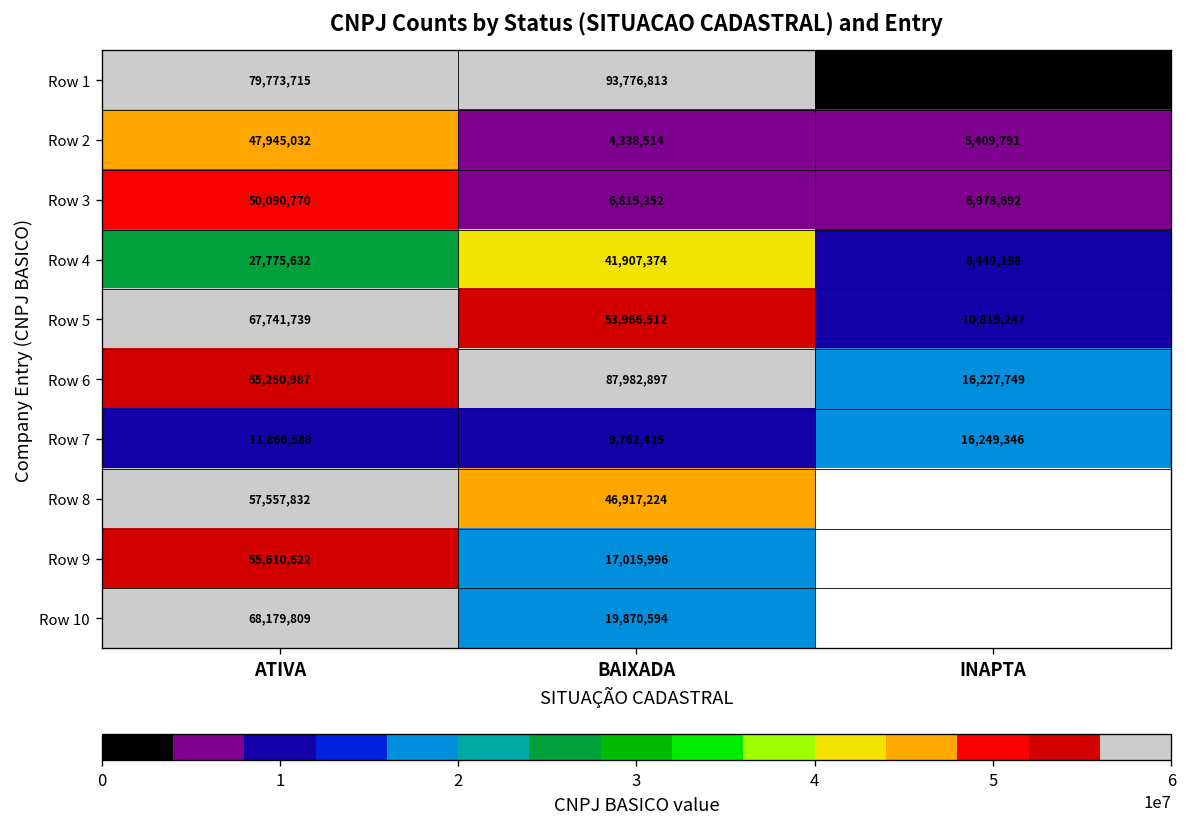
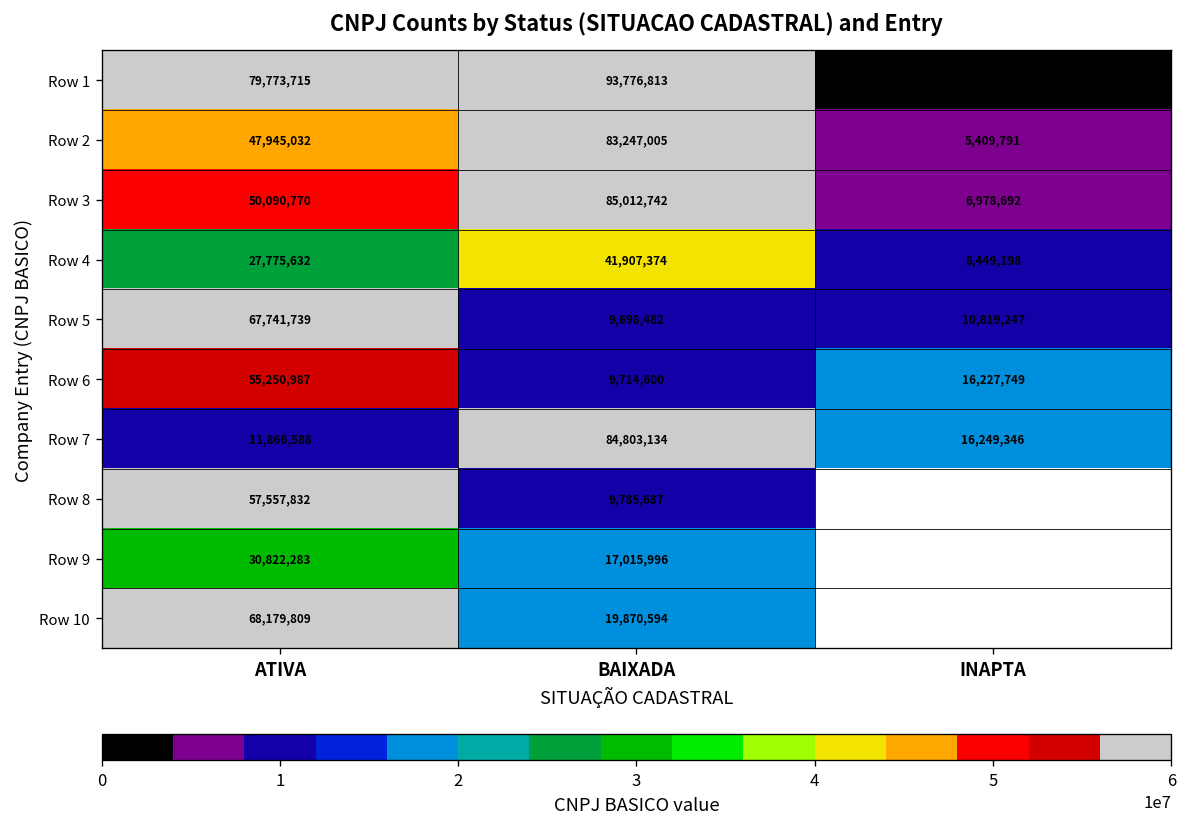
  {
    "Row 1": {
      "ATIVA": "79,773,715",
      "BAIXADA": "93,776,813"
    },
    "Row 2": {
      "ATIVA": "47,945,032",
-     "BAIXADA": "4,338,514",
+     "BAIXADA": "83,247,005",
      "INAPTA": "5,409,791"
    },
    "Row 3": {
      "ATIVA": "50,090,770",
-     "BAIXADA": "6,815,352",
+     "BAIXADA": "85,012,742",
      "INAPTA": "6,978,692"
    },
    "Row 4": {
      "ATIVA": "27,775,632",
      "BAIXADA": "41,907,374",
      "INAPTA": "8,449,198"
    },
    "Row 5": {
      "ATIVA": "67,741,739",
-     "BAIXADA": "53,966,512",
+     "BAIXADA": "9,698,482",
      "INAPTA": "10,819,247"
    },
    "Row 6": {
      "ATIVA": "55,250,987",
-     "BAIXADA": "87,982,897",
+     "BAIXADA": "9,714,600",
      "INAPTA": "16,227,749"
    },
    "Row 7": {
      "ATIVA": "11,866,588",
-     "BAIXADA": "9,762,425",
+     "BAIXADA": "84,803,134",
      "INAPTA": "16,249,346"
    },
    "Row 8": {
      "ATIVA": "57,557,832",
-     "BAIXADA": "46,917,224"
+     "BAIXADA": "9,785,687"
    },
    "Row 9": {
-     "ATIVA": "55,610,622",
+     "ATIVA": "30,822,283",
      "BAIXADA": "17,015,996"
    },
    "Row 10": {
      "ATIVA": "68,179,809",
      "BAIXADA": "19,870,594"
    }
  }
